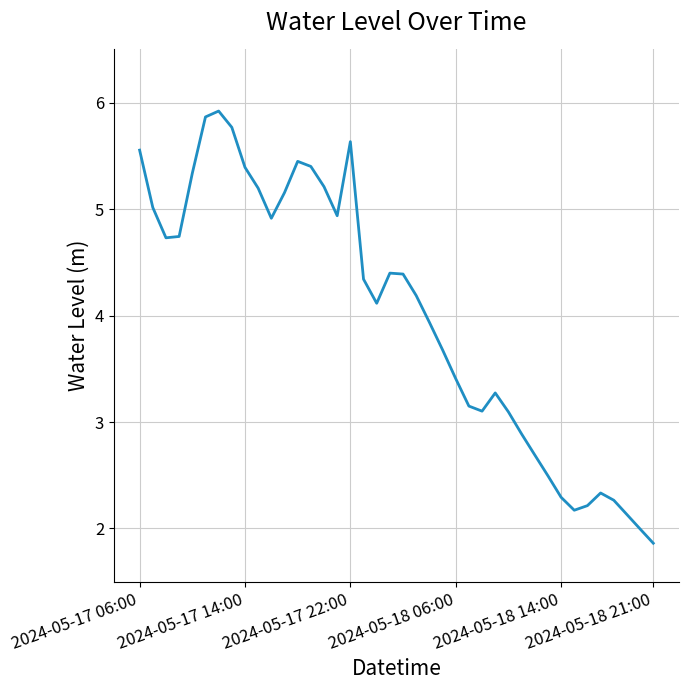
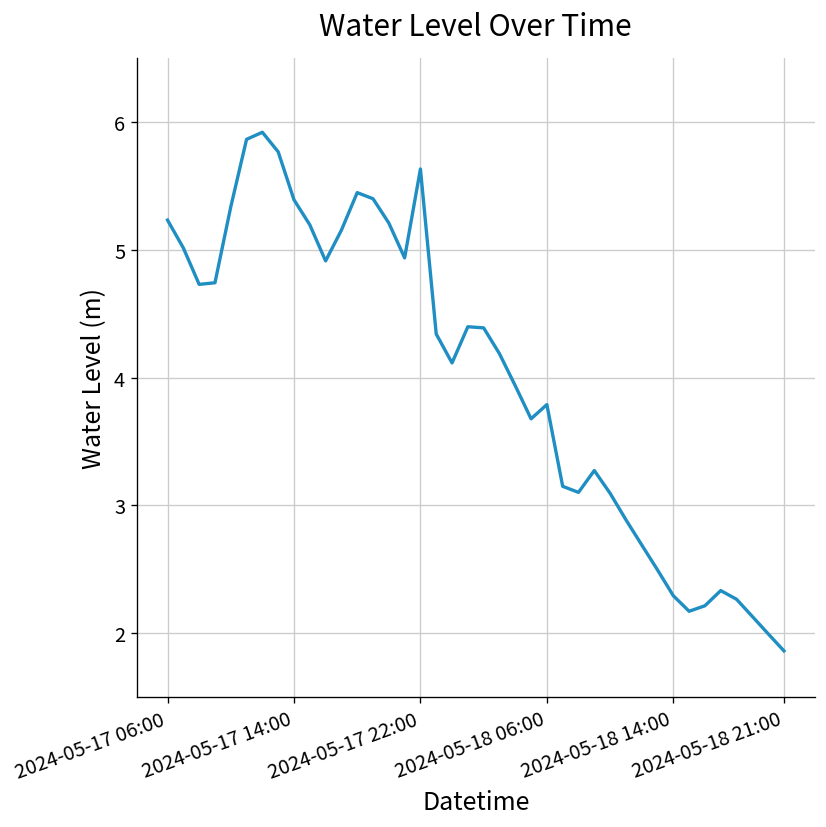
  {
-   "2024-05-17 06:00": 5.55,
+   "2024-05-17 06:00": 5.23,
    "2024-05-17 14:00": 5.39,
    "2024-05-17 22:00": 5.63,
-   "2024-05-18 06:00": 3.41,
+   "2024-05-18 06:00": 3.79,
    "2024-05-18 14:00": 2.29,
    "2024-05-18 21:00": 1.86
  }
